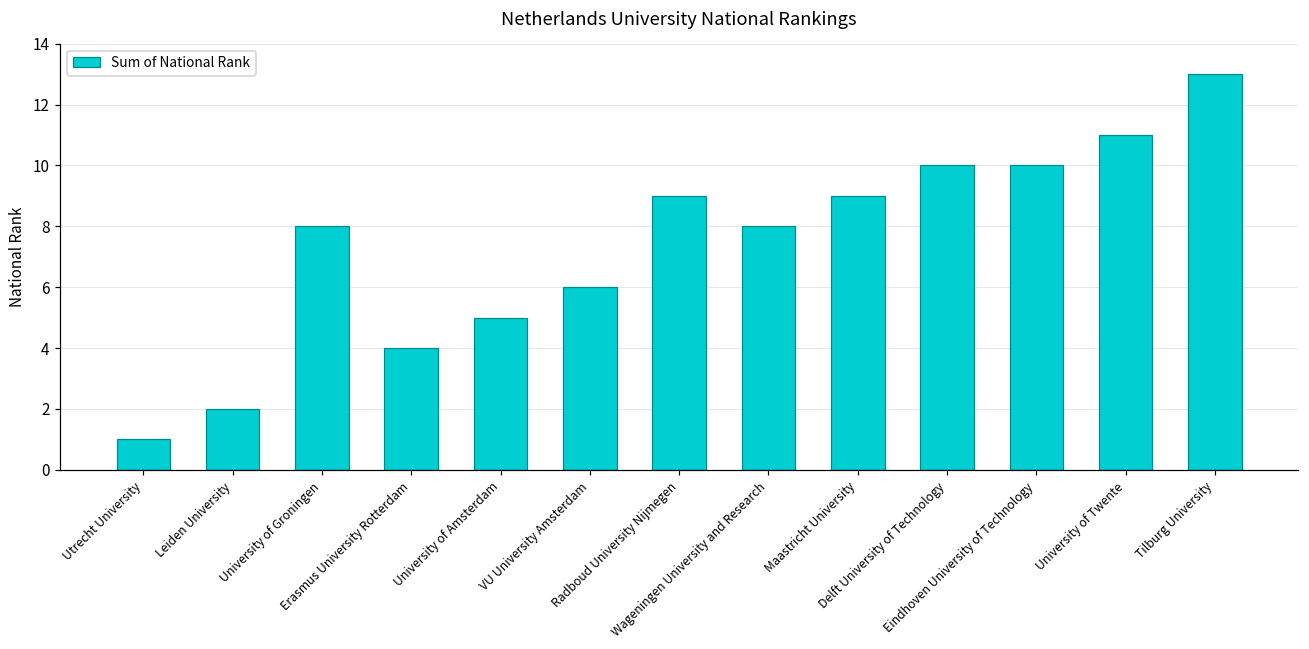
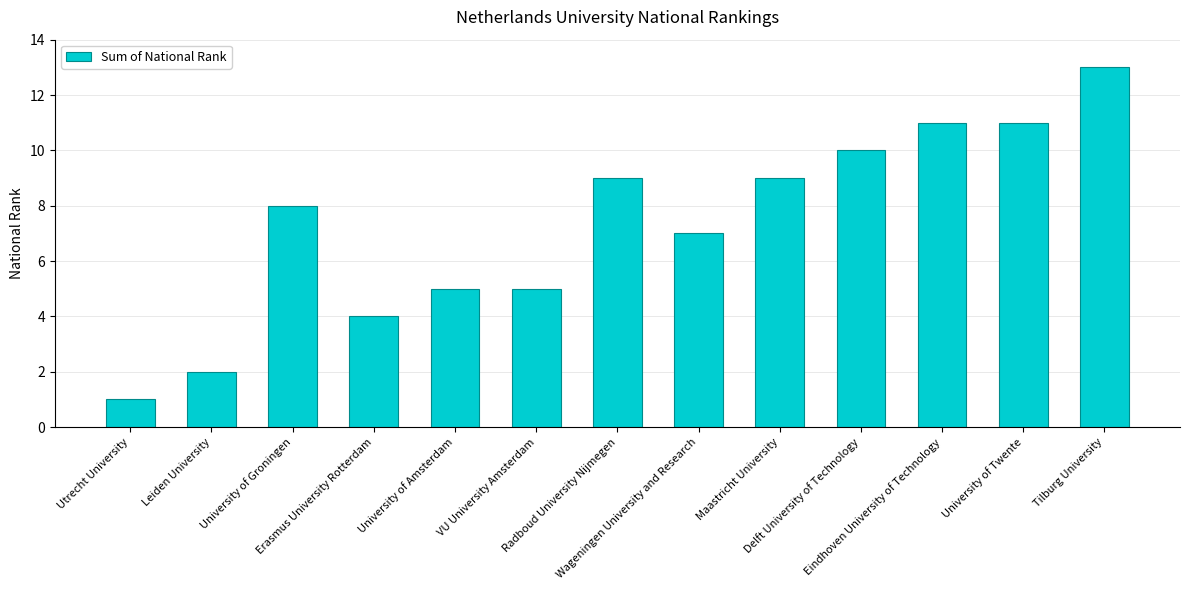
  {
    "Utrecht University": 1,
    "Leiden University": 2,
    "University of Groningen": 8,
    "Erasmus University Rotterdam": 4,
    "University of Amsterdam": 5,
-   "VU University Amsterdam": 6,
+   "VU University Amsterdam": 5,
    "Radboud University Nijmegen": 9,
-   "Wageningen University and Research": 8,
+   "Wageningen University and Research": 7,
    "Maastricht University": 9,
    "Delft University of Technology": 10,
-   "Eindhoven University of Technology": 10,
+   "Eindhoven University of Technology": 11,
    "University of Twente": 11,
    "Tilburg University": 13
  }
